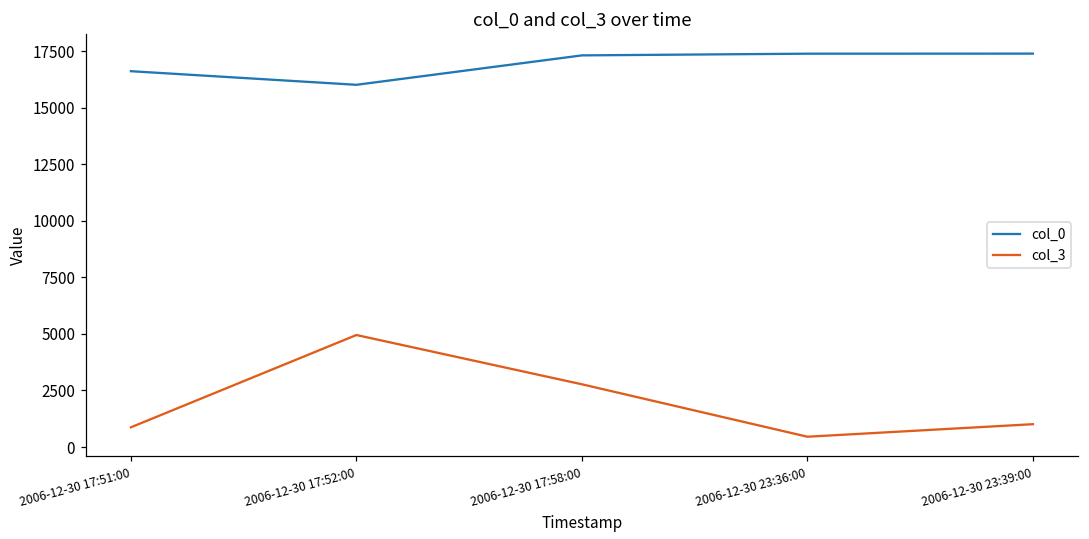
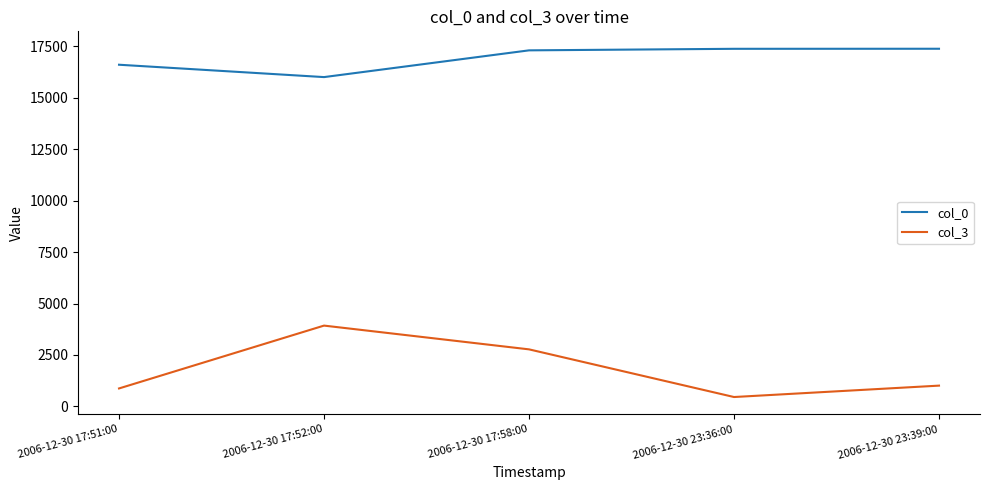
  {
    "col_0": {
      "2006-12-30 17:51:00": 16600,
      "2006-12-30 17:52:00": 16000,
      "2006-12-30 17:58:00": 17300,
      "2006-12-30 23:36:00": 17400,
      "2006-12-30 23:39:00": 17400
    },
    "col_3": {
      "2006-12-30 17:51:00": 900,
-     "2006-12-30 17:52:00": 5000,
+     "2006-12-30 17:52:00": 3900,
      "2006-12-30 17:58:00": 2800,
      "2006-12-30 23:36:00": 500,
      "2006-12-30 23:39:00": 1000
    }
  }
